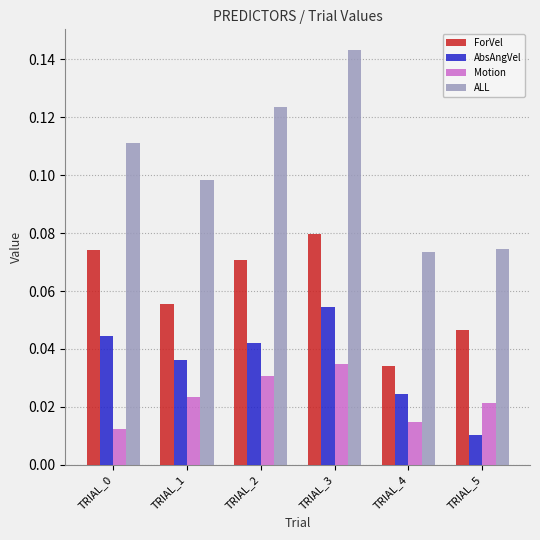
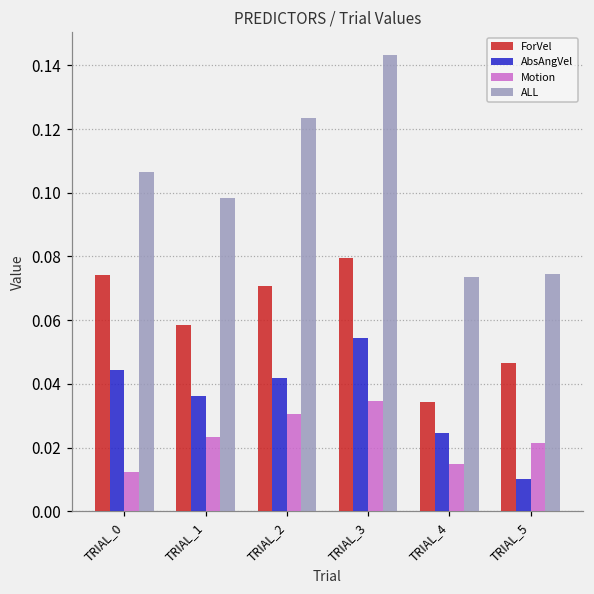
  {
    "ForVel": {
      "TRIAL_0": 0.074,
-     "TRIAL_1": 0.056,
+     "TRIAL_1": 0.059,
      "TRIAL_2": 0.071,
      "TRIAL_3": 0.080,
      "TRIAL_4": 0.034,
      "TRIAL_5": 0.046
    },
    "AbsAngVel": {
      "TRIAL_0": 0.045,
      "TRIAL_1": 0.036,
      "TRIAL_2": 0.042,
      "TRIAL_3": 0.055,
      "TRIAL_4": 0.024,
      "TRIAL_5": 0.010
    },
    "Motion": {
      "TRIAL_0": 0.012,
      "TRIAL_1": 0.023,
      "TRIAL_2": 0.031,
      "TRIAL_3": 0.035,
      "TRIAL_4": 0.015,
      "TRIAL_5": 0.021
    },
    "ALL": {
-     "TRIAL_0": 0.111,
+     "TRIAL_0": 0.107,
      "TRIAL_1": 0.098,
      "TRIAL_2": 0.124,
      "TRIAL_3": 0.143,
      "TRIAL_4": 0.074,
      "TRIAL_5": 0.074
    }
  }
